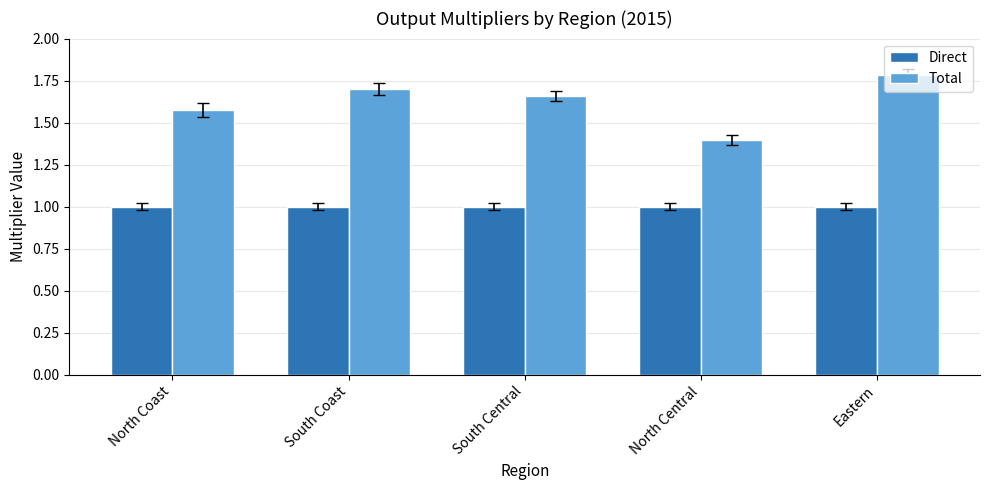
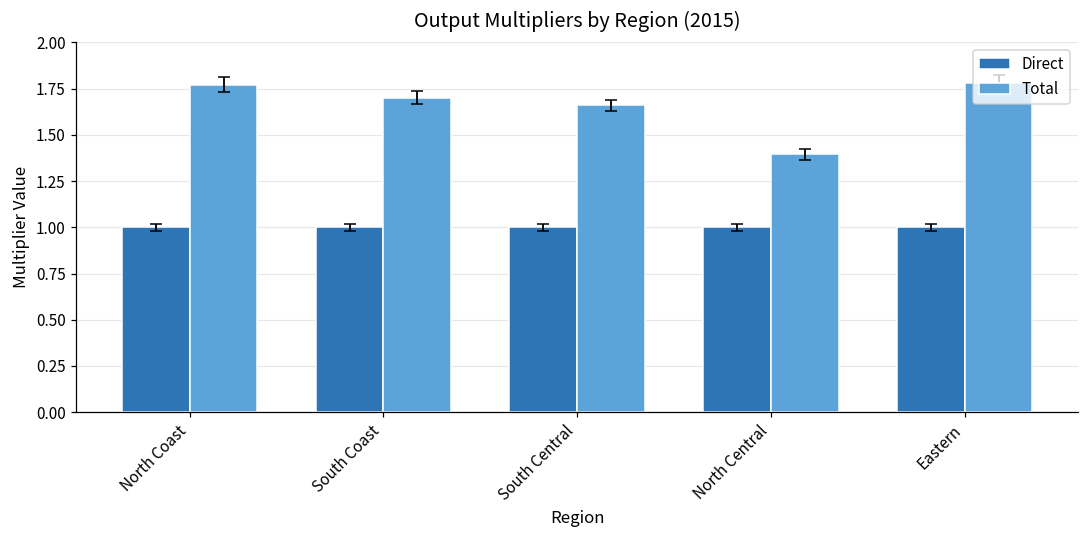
  {
    "Direct": {
      "North Coast": 1.00,
      "South Coast": 1.00,
      "South Central": 1.00,
      "North Central": 1.00,
      "Eastern": 1.00
    },
    "Total": {
-     "North Coast": 1.58,
+     "North Coast": 1.77,
      "South Coast": 1.70,
      "South Central": 1.66,
      "North Central": 1.39
    }
  }
